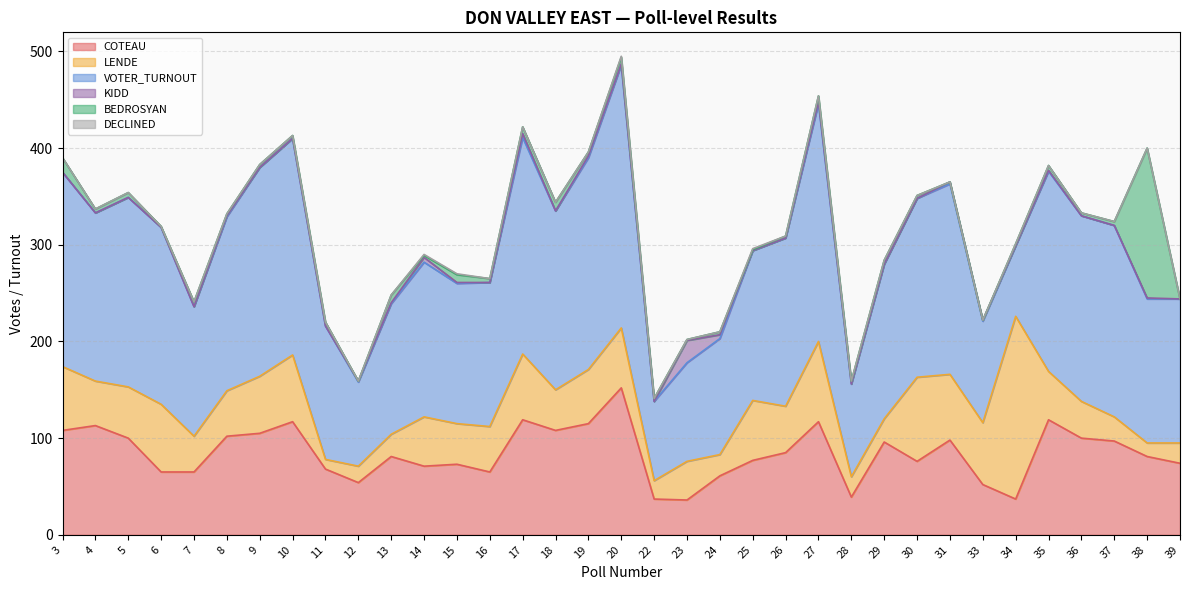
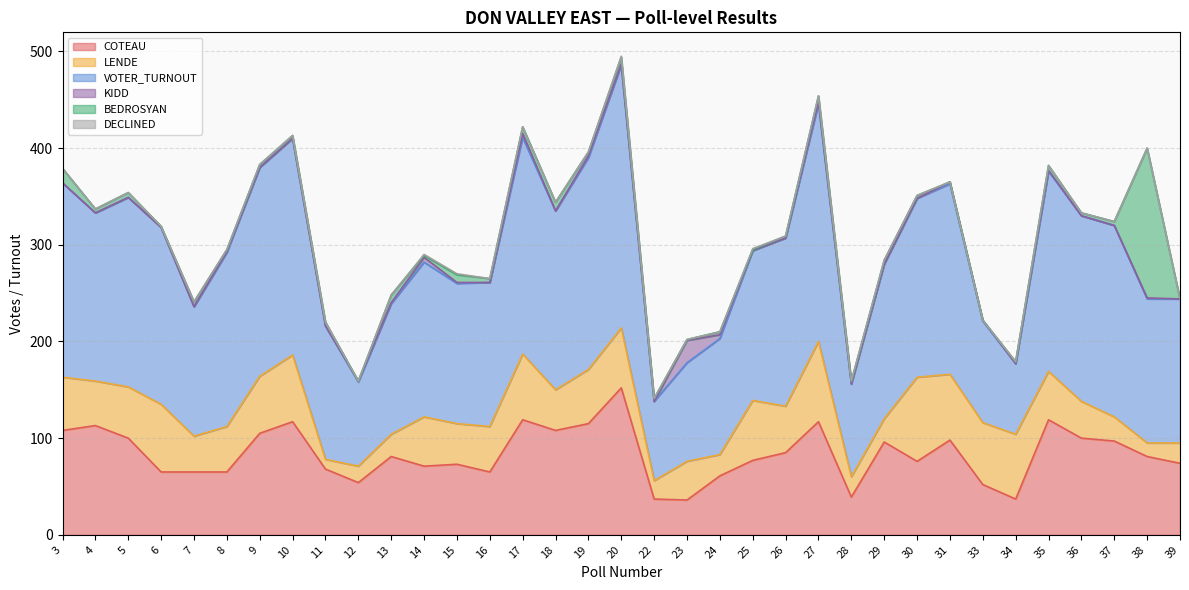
  {
    "COTEAU": {
      "3": 110,
      "4": 110,
      "5": 100,
      "6": 70,
      "7": 70,
-     "8": 100,
+     "8": 70,
      "9": 110,
      "10": 120,
      "11": 70,
      "12": 50,
      "13": 80,
      "14": 70,
      "15": 70,
      "16": 70,
      "17": 120,
      "18": 110,
      "19": 120,
      "20": 150,
      "22": 40,
      "23": 40,
      "24": 60,
      "25": 80,
      "26": 90,
      "27": 120,
      "28": 40,
      "29": 100,
      "30": 80,
      "31": 100,
      "33": 50,
      "34": 40,
      "35": 120,
      "36": 100,
      "37": 100,
      "38": 80,
      "39": 70
    },
    "LENDE": {
-     "3": 70,
+     "3": 60,
      "4": 50,
      "5": 50,
      "6": 70,
      "7": 40,
      "8": 50,
      "9": 60,
      "10": 70,
      "11": 10,
      "12": 20,
      "13": 20,
      "14": 50,
      "15": 40,
      "16": 50,
      "17": 70,
      "18": 40,
      "19": 60,
      "20": 60,
      "22": 20,
      "23": 40,
      "24": 20,
      "25": 60,
      "26": 50,
      "27": 80,
      "28": 20,
      "29": 20,
      "30": 90,
      "31": 70,
      "33": 60,
-     "34": 190,
+     "34": 70,
      "35": 50,
      "36": 40,
      "37": 30,
      "38": 10,
      "39": 20
    },
    "VOTER_TURNOUT": {
      "14": 160,
      "17": 220,
      "23": 100,
      "24": 120
    }
  }
